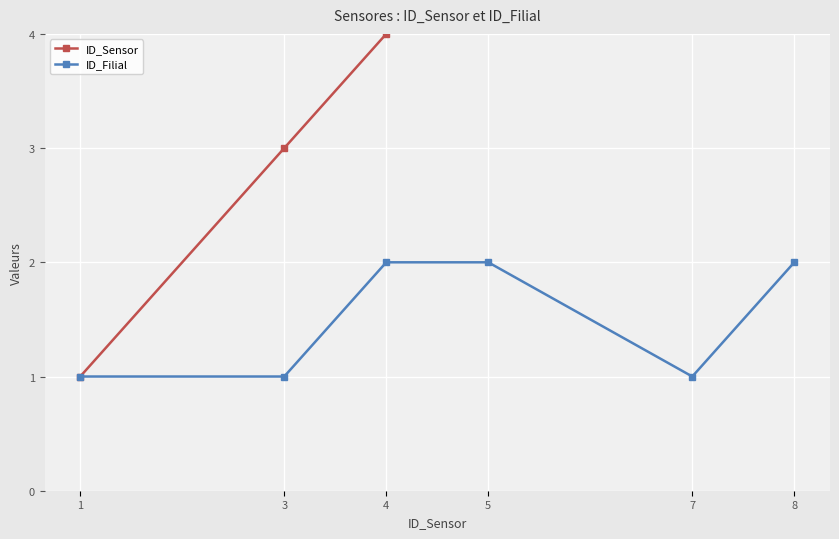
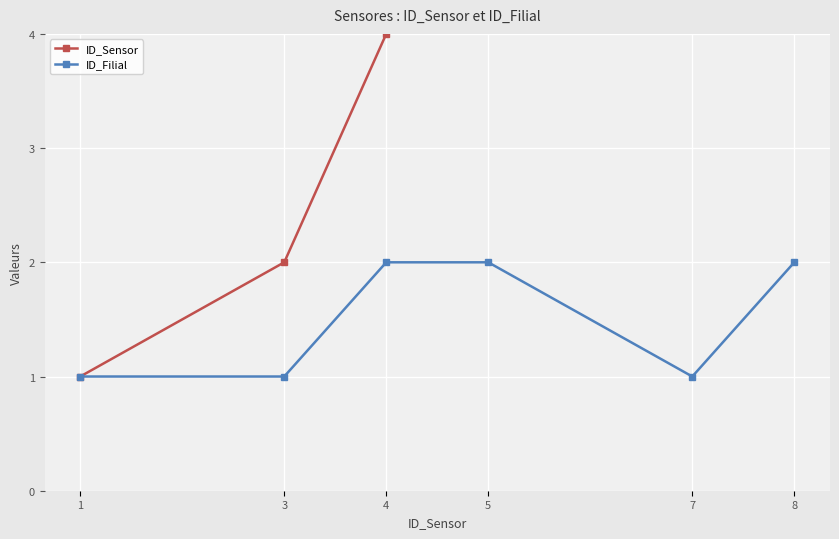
  {
    "ID_Sensor": {
-     "3": 3,
+     "3": 2,
      "4": 4
    },
    "ID_Filial": {
      "3": 1,
      "4": 2,
      "5": 2,
      "7": 1,
      "8": 2
    }
  }
